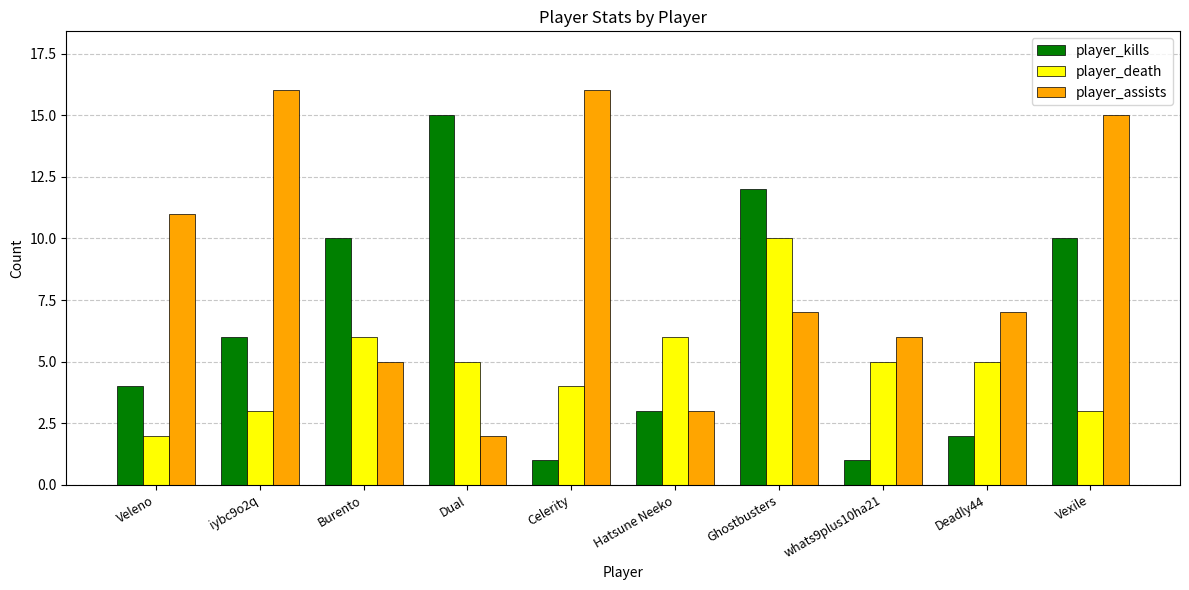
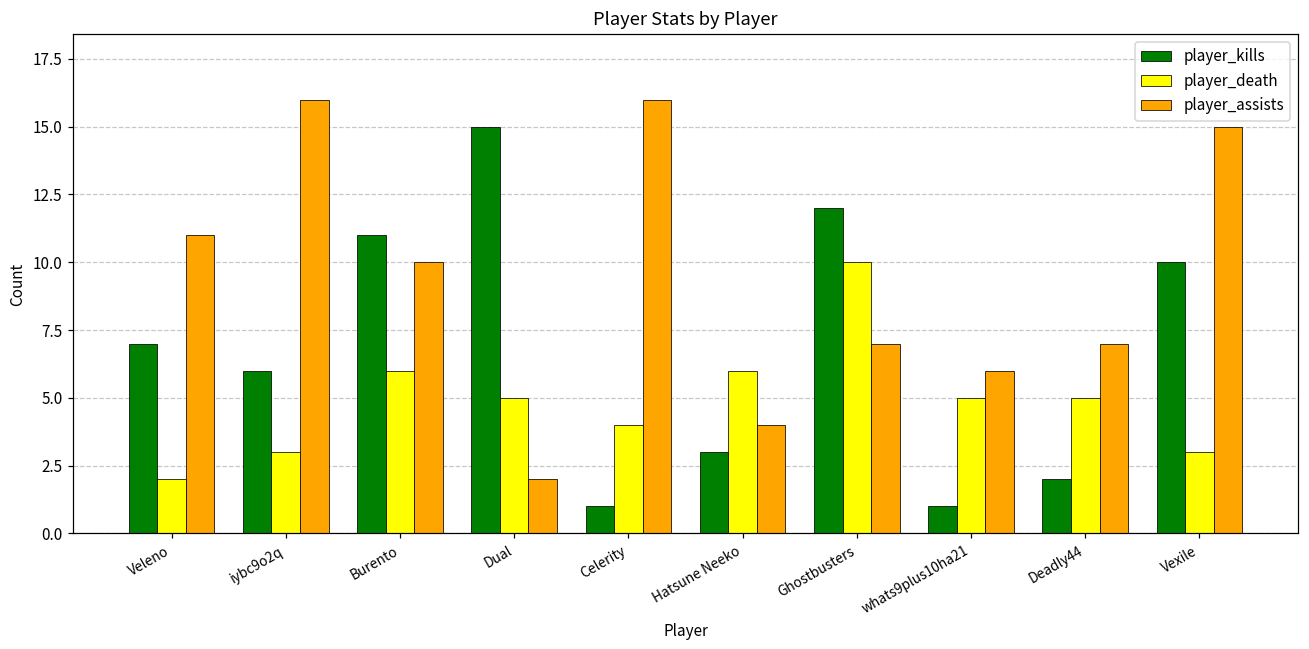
  {
    "player_kills": {
-     "Veleno": 4,
+     "Veleno": 7,
      "iybc9o2q": 6,
-     "Burento": 10,
+     "Burento": 11,
      "Dual": 15,
      "Celerity": 1,
      "Hatsune Neeko": 3,
      "Ghostbusters": 12,
      "whats9plus10ha21": 1,
      "Deadly44": 2,
      "Vexile": 10
    },
    "player_death": {
      "Veleno": 2,
      "iybc9o2q": 3,
      "Burento": 6,
      "Dual": 5,
      "Celerity": 4,
      "Hatsune Neeko": 6,
      "Ghostbusters": 10,
      "whats9plus10ha21": 5,
      "Deadly44": 5,
      "Vexile": 3
    },
    "player_assists": {
      "Veleno": 11,
      "iybc9o2q": 16,
-     "Burento": 5,
+     "Burento": 10,
      "Dual": 2,
      "Celerity": 16,
-     "Hatsune Neeko": 3,
+     "Hatsune Neeko": 4,
      "Ghostbusters": 7,
      "whats9plus10ha21": 6,
      "Deadly44": 7,
      "Vexile": 15
    }
  }
